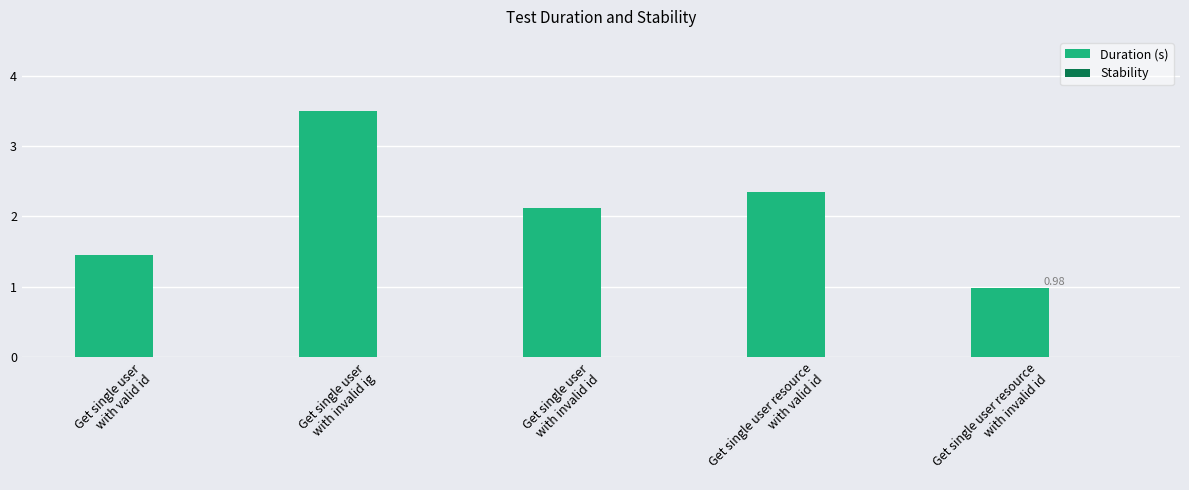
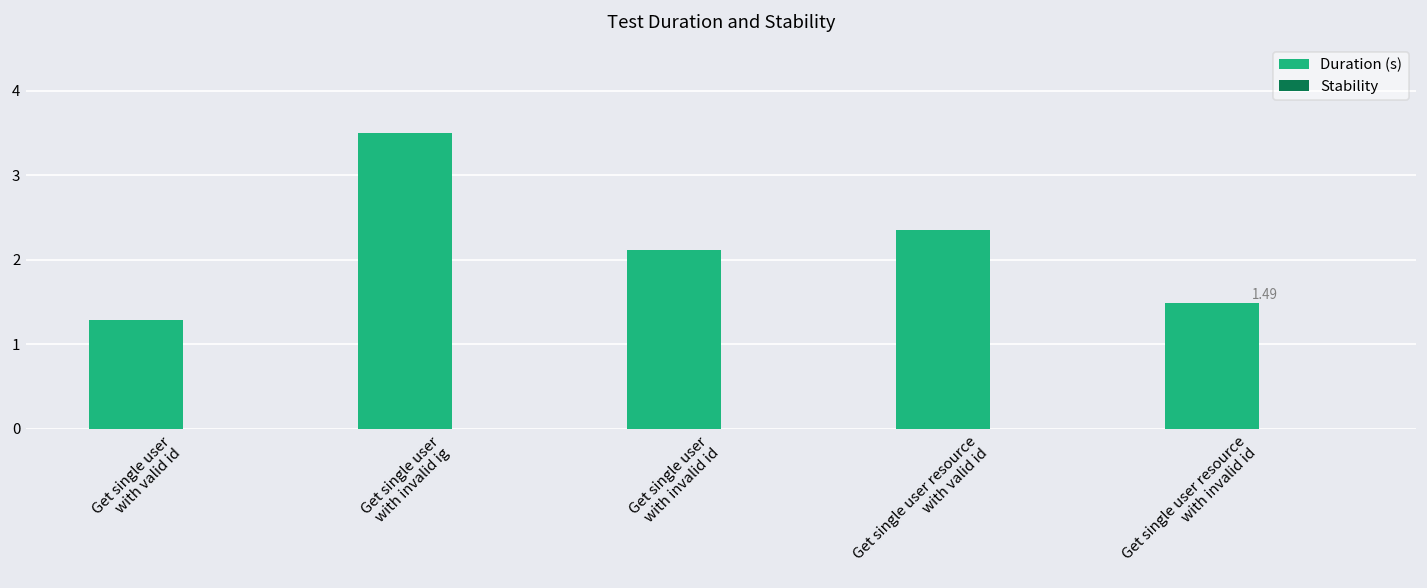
  {
    "Duration (s)": {
-     "Get single user with valid id": 1.5,
-     "Get single user resource with invalid id": 0.98
+     "Get single user with valid id": 1.3,
+     "Get single user resource with invalid id": 1.49
    },
    "Stability": {
      "Get single user with valid id": 0.0,
      "Get single user with invalid ig": 0.0,
      "Get single user with invalid id": 0.0,
      "Get single user resource with valid id": 0.0,
      "Get single user resource with invalid id": 0.0
    }
  }
